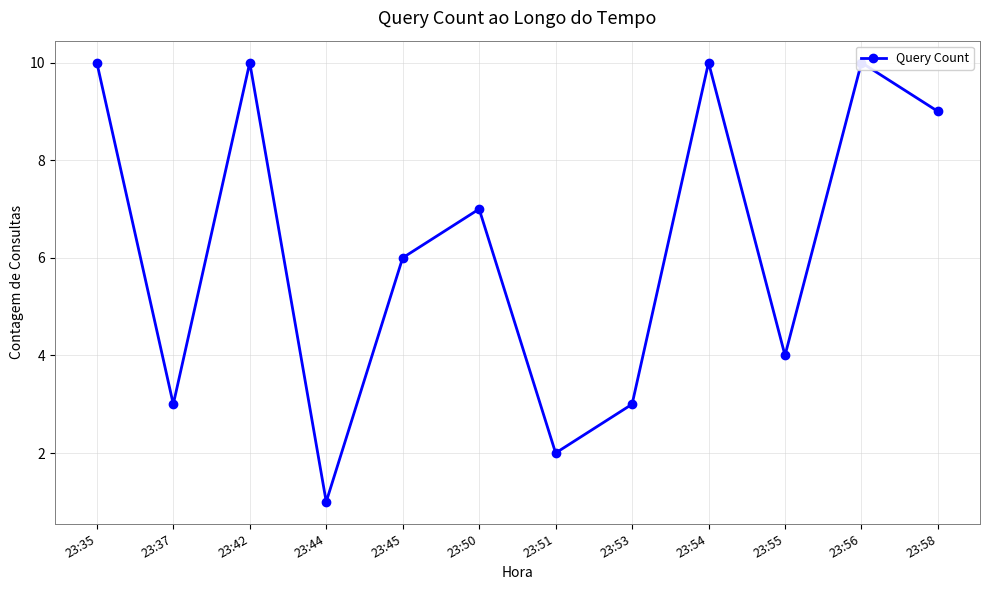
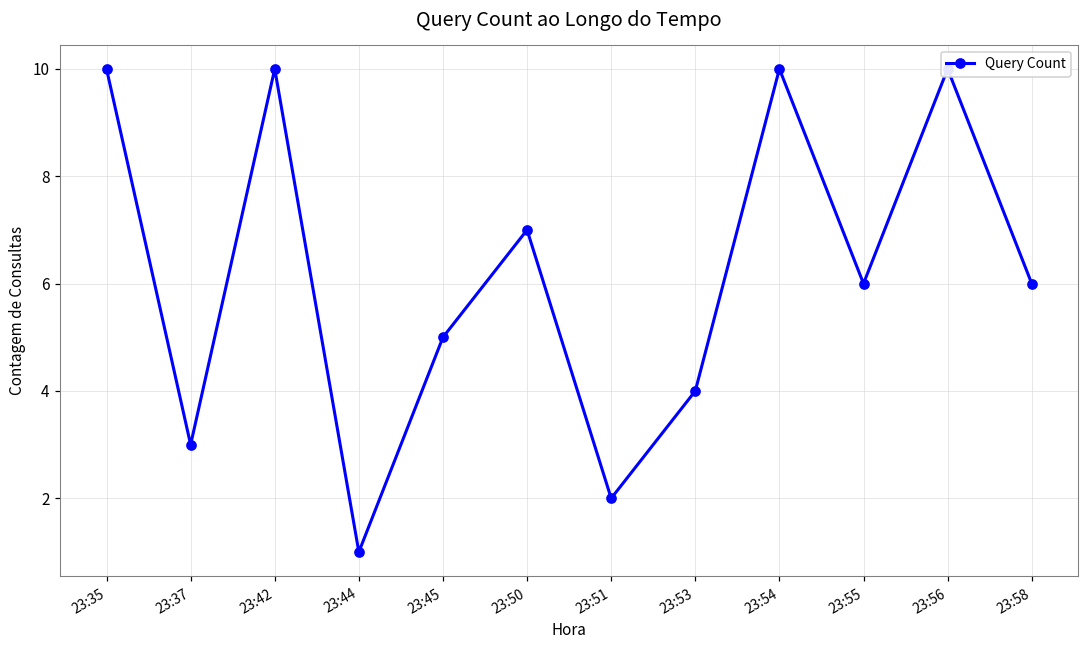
  {
    "23:35": 10,
    "23:37": 3,
    "23:42": 10,
    "23:44": 1,
-   "23:45": 6,
+   "23:45": 5,
    "23:50": 7,
    "23:51": 2,
-   "23:53": 3,
+   "23:53": 4,
    "23:54": 10,
-   "23:55": 4,
-   "23:58": 9
+   "23:55": 6,
+   "23:58": 6
  }
